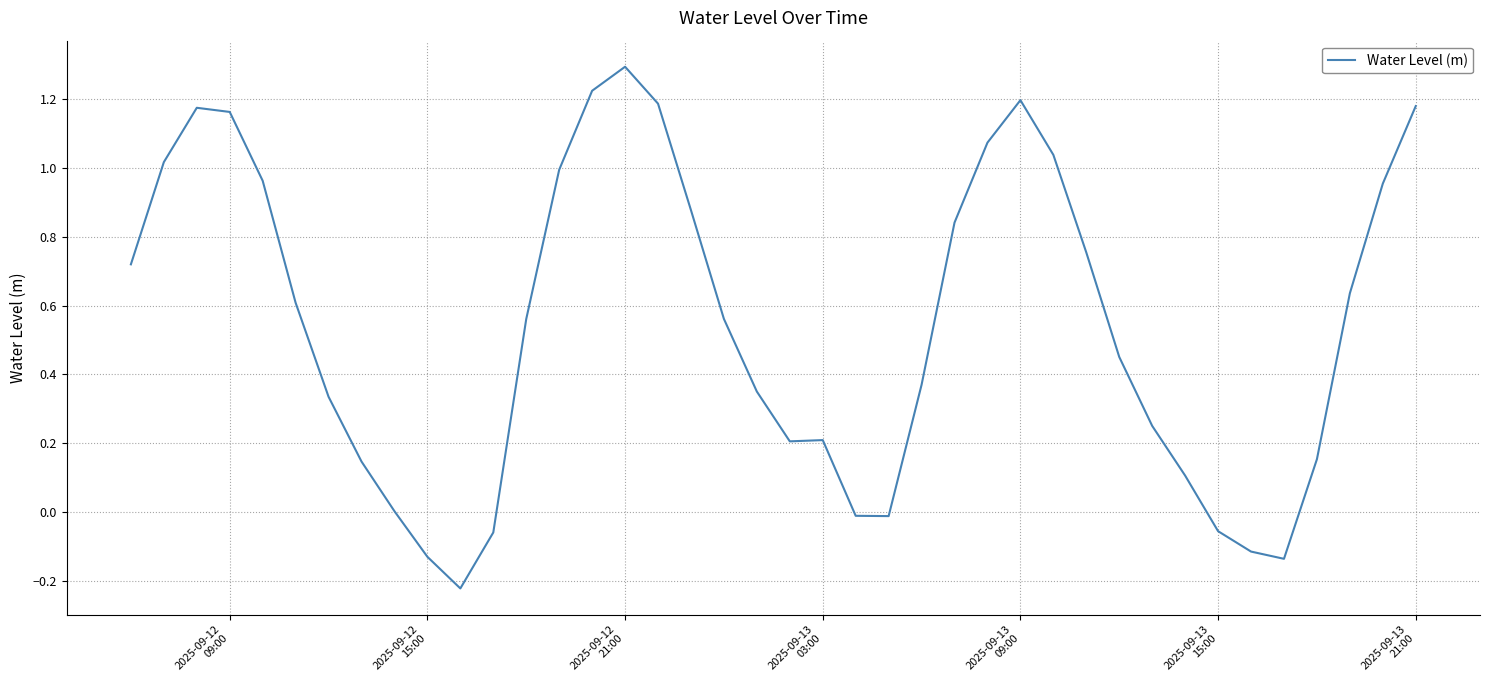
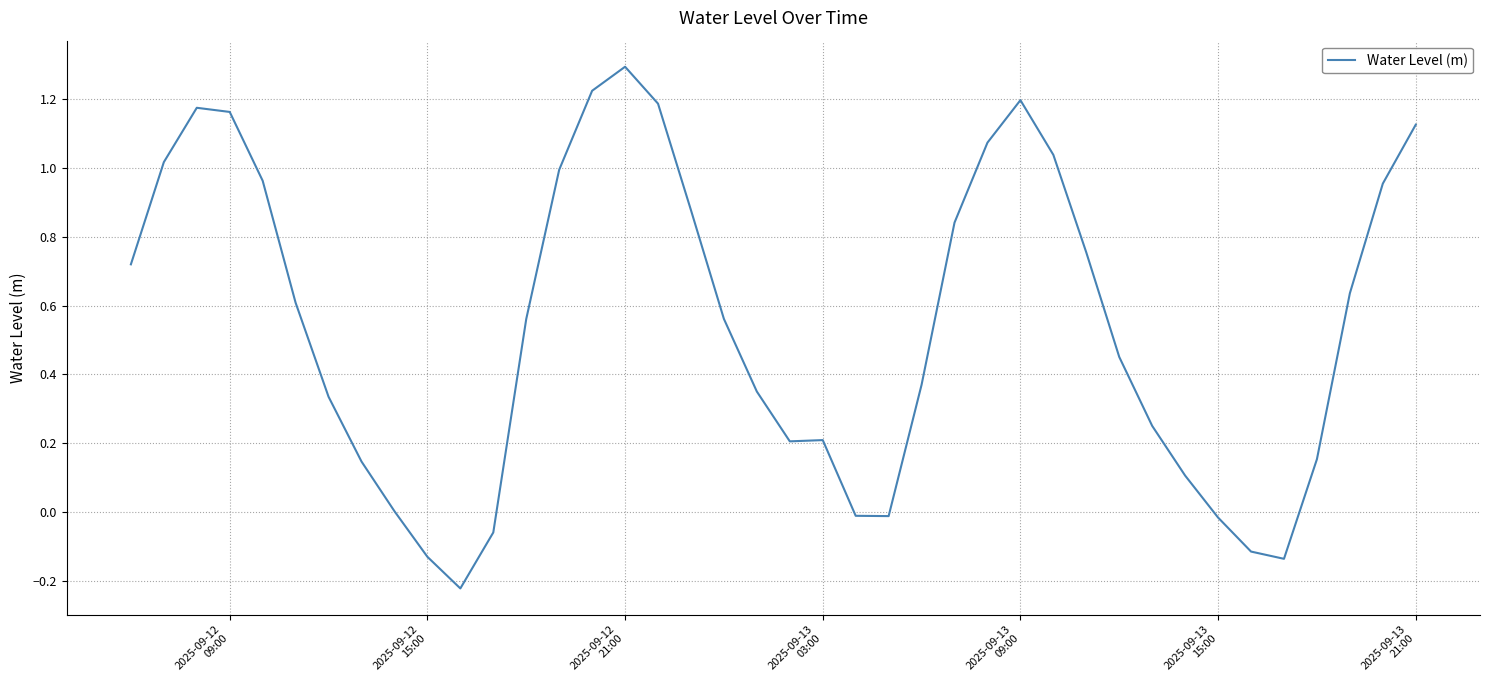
  {
    "2025-09-12 09:00": 1.16,
    "2025-09-12 15:00": -0.13,
    "2025-09-12 21:00": 1.29,
    "2025-09-13 03:00": 0.21,
    "2025-09-13 09:00": 1.20,
-   "2025-09-13 15:00": -0.06,
-   "2025-09-13 21:00": 1.18
+   "2025-09-13 15:00": -0.02,
+   "2025-09-13 21:00": 1.13
  }
